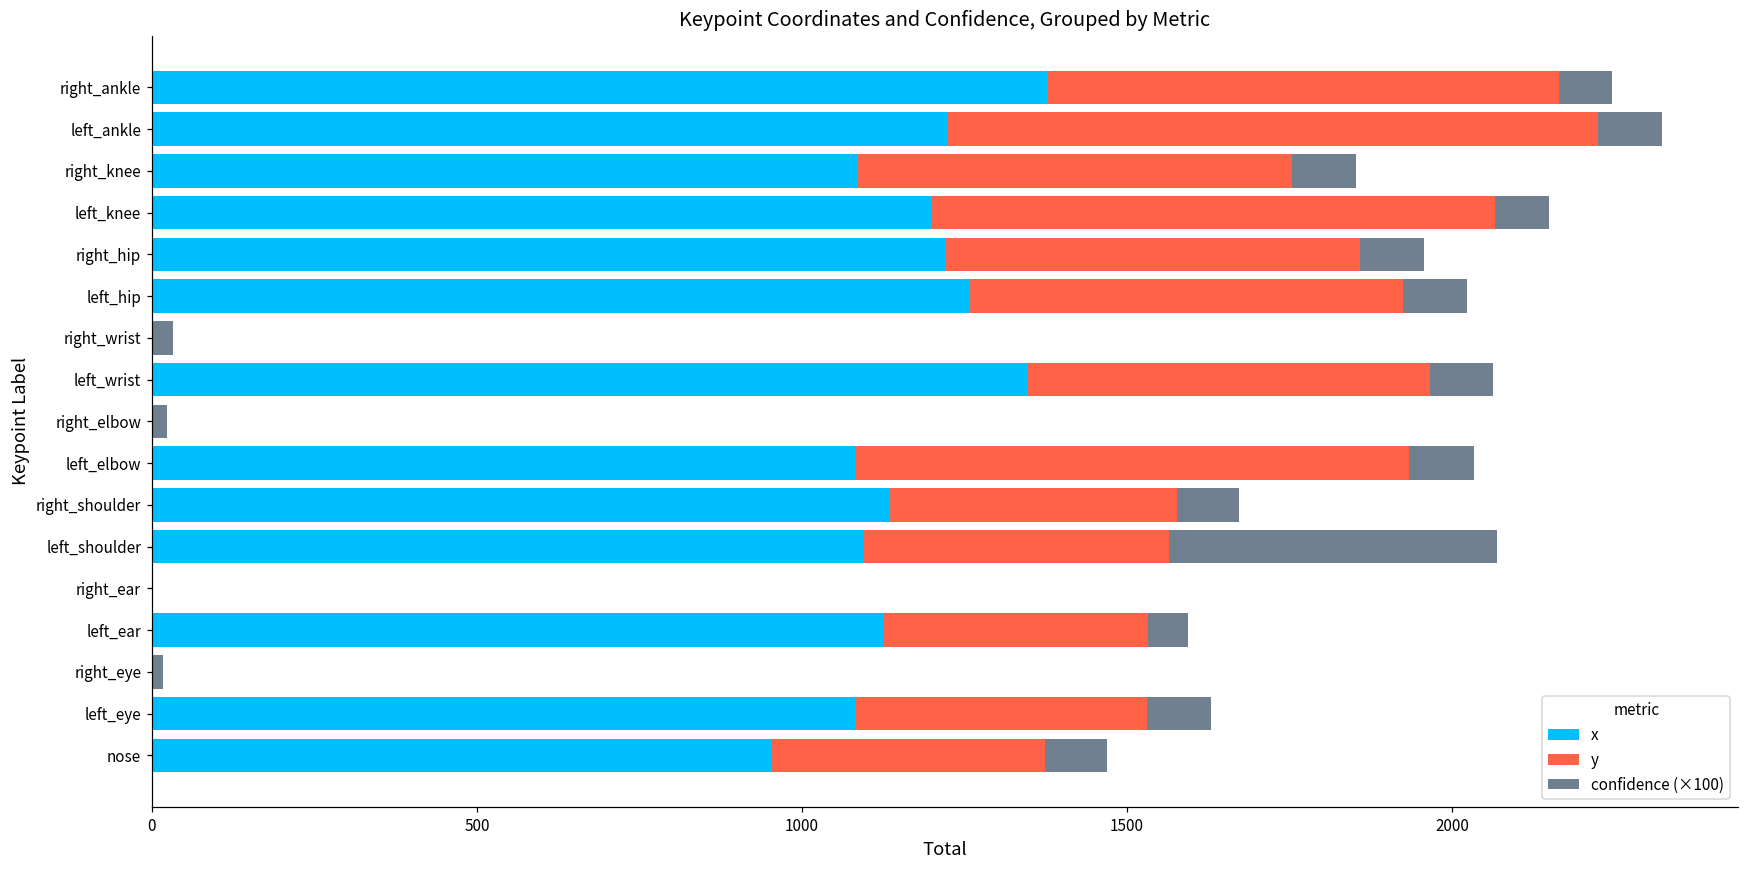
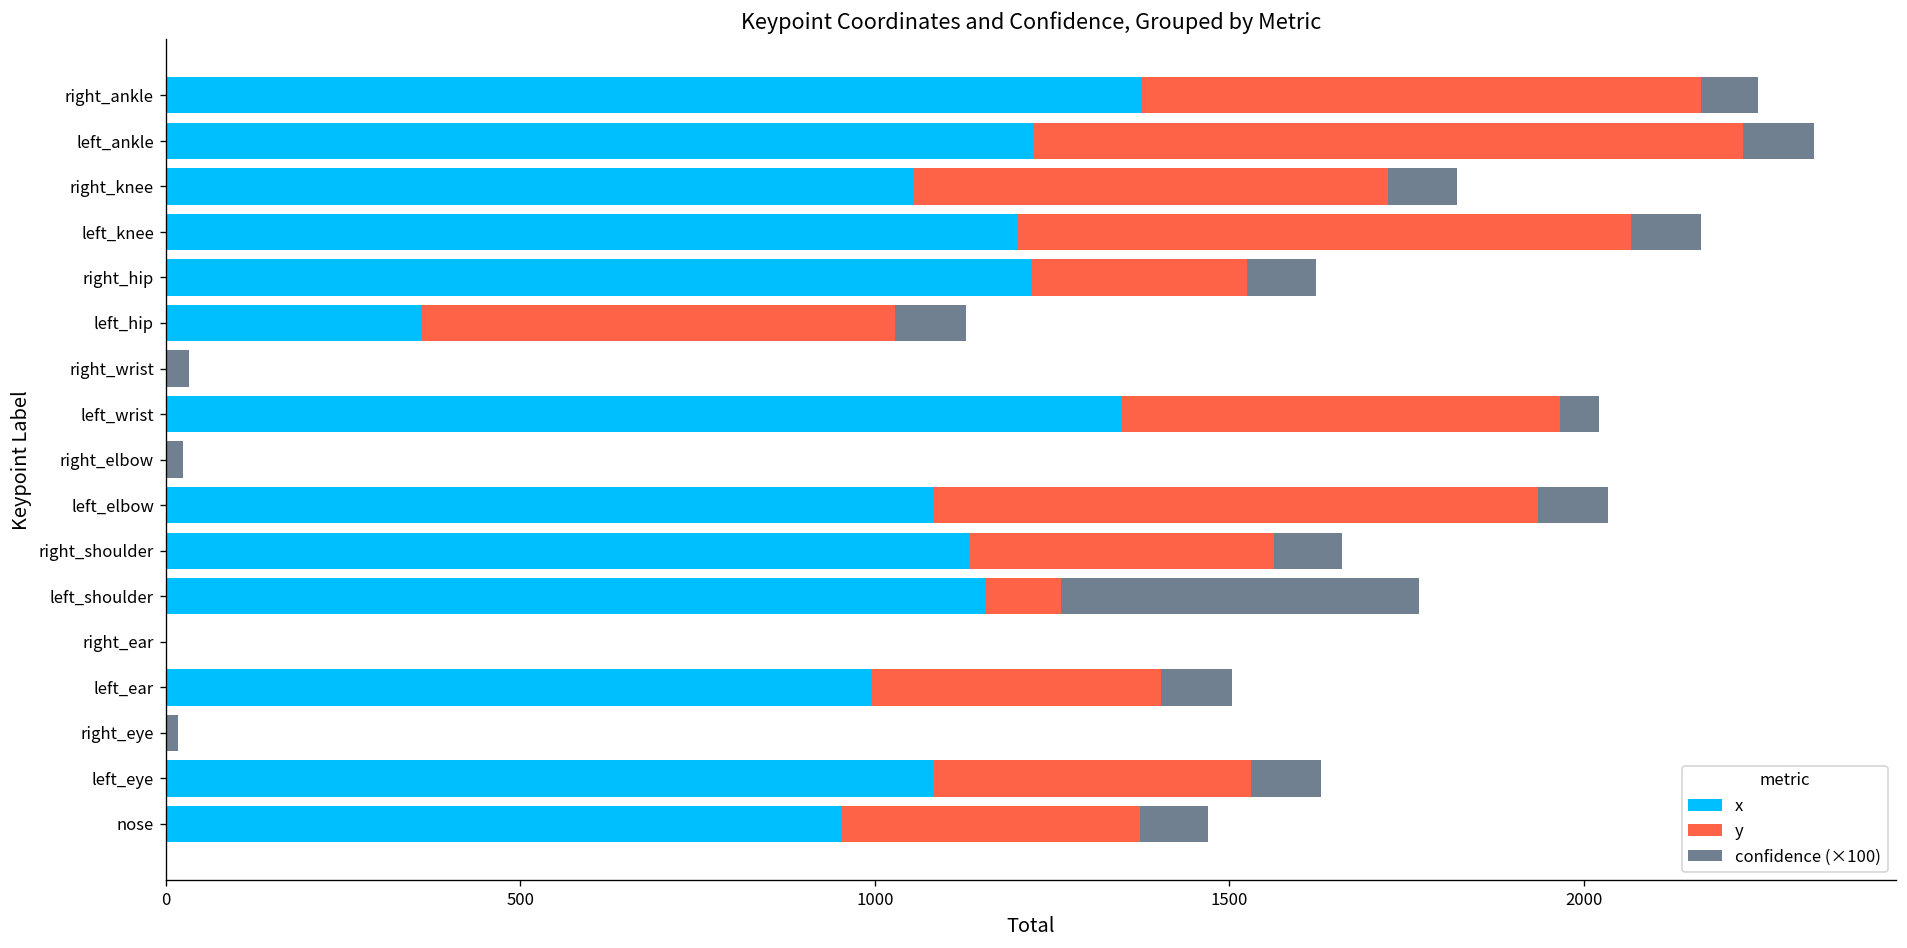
  {
    "x": {
      "right_ankle": 1380,
      "left_ankle": 1220,
-     "right_knee": 1090,
+     "right_knee": 1050,
      "left_knee": 1200,
      "right_hip": 1220,
-     "left_hip": 1260,
+     "left_hip": 360,
      "right_wrist": 0,
      "left_wrist": 1350,
      "right_elbow": 0,
      "left_elbow": 1080,
      "right_shoulder": 1130,
-     "left_shoulder": 1100,
+     "left_shoulder": 1160,
      "right_ear": 0,
-     "left_ear": 1120,
+     "left_ear": 1000,
      "right_eye": 0,
      "left_eye": 1080,
      "nose": 950
    },
    "y": {
      "right_ankle": 790,
      "left_ankle": 1000,
      "right_knee": 670,
      "left_knee": 870,
-     "right_hip": 640,
+     "right_hip": 300,
      "left_hip": 670,
      "right_wrist": 0,
      "left_wrist": 620,
      "right_elbow": 0,
      "left_elbow": 850,
-     "right_shoulder": 440,
-     "left_shoulder": 470,
+     "right_shoulder": 430,
+     "left_shoulder": 110,
      "right_ear": 0,
      "left_ear": 410,
      "right_eye": 0,
      "left_eye": 450,
      "nose": 420
    },
    "confidence (×100)": {
      "right_ankle": 80,
      "left_ankle": 100,
      "right_knee": 100,
-     "left_knee": 80,
+     "left_knee": 100,
      "right_hip": 100,
      "left_hip": 100,
      "right_wrist": 30,
-     "left_wrist": 100,
+     "left_wrist": 60,
      "right_elbow": 20,
      "left_elbow": 100,
      "right_shoulder": 100,
      "left_shoulder": 500,
-     "left_ear": 60,
+     "left_ear": 100,
      "right_eye": 20,
      "left_eye": 100,
      "nose": 100
    }
  }
